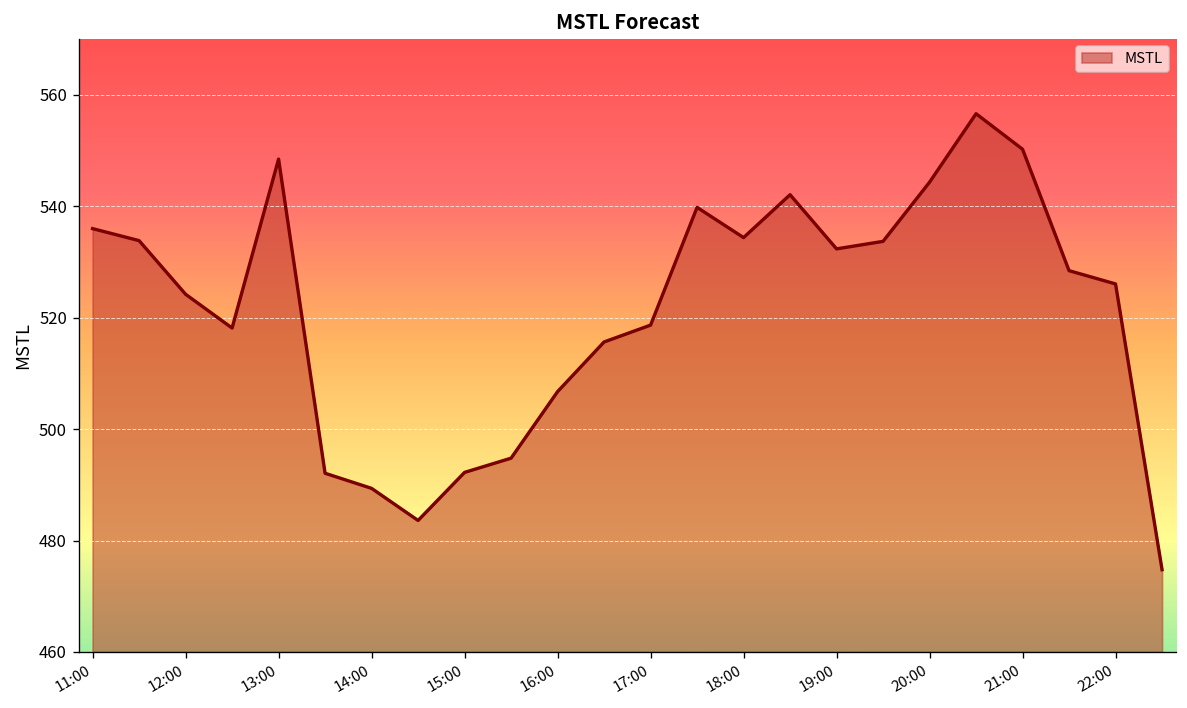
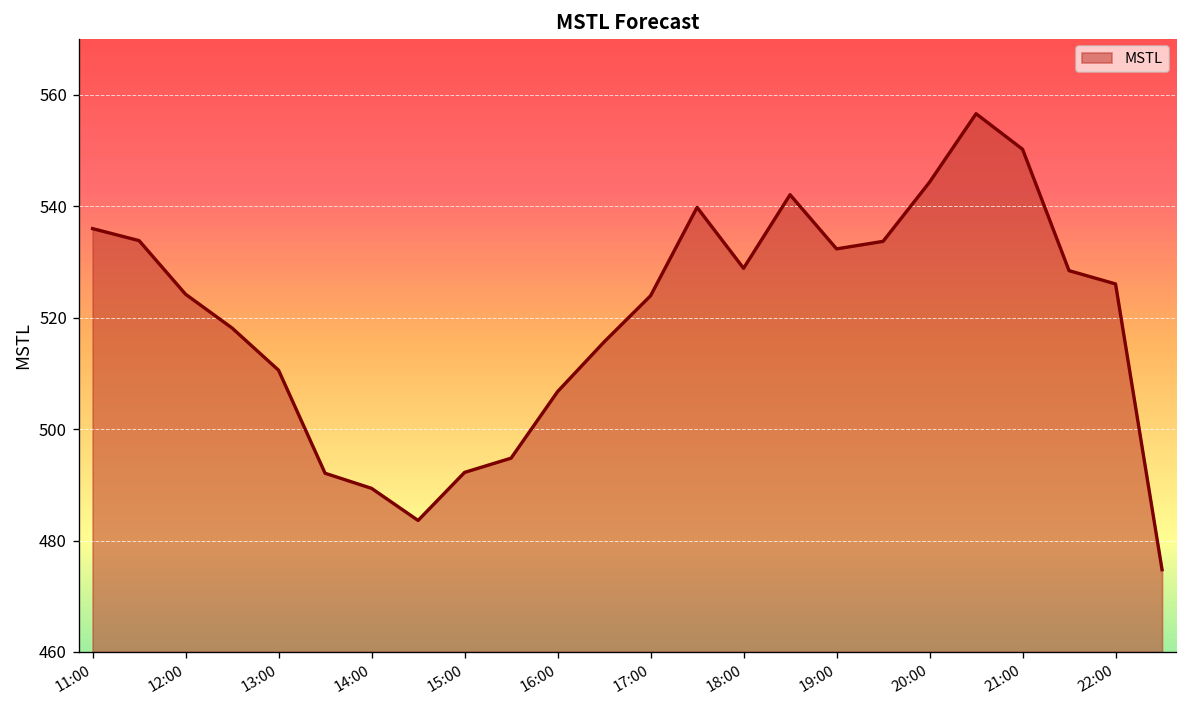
  {
    "11:00": 536,
    "12:00": 524,
-   "13:00": 548,
+   "13:00": 511,
    "14:00": 489,
    "15:00": 492,
    "16:00": 507,
-   "17:00": 519,
-   "18:00": 534,
+   "17:00": 524,
+   "18:00": 529,
    "19:00": 532,
    "20:00": 544,
    "21:00": 550,
    "22:00": 526
  }
